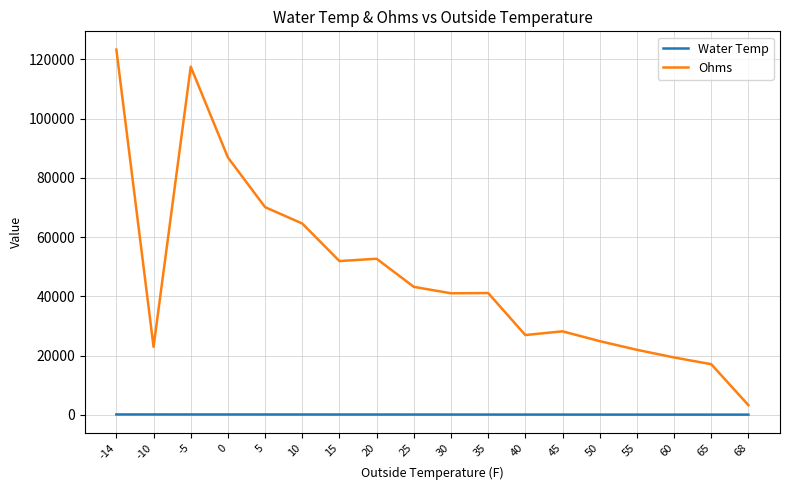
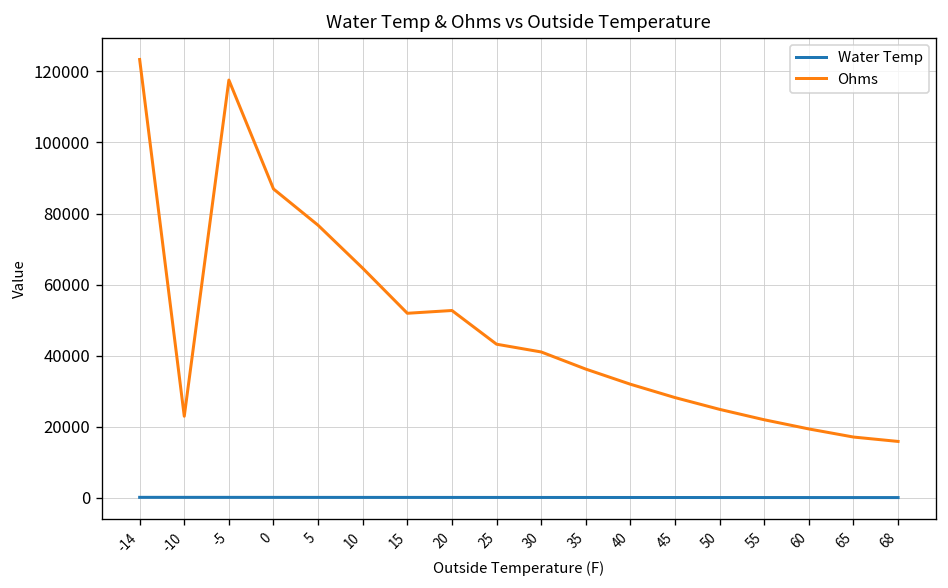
  {
    "Water Temp": {
      "-14": 0,
      "-10": 0,
      "-5": 0,
      "0": 0,
      "5": 0,
      "10": 0,
      "15": 0,
      "20": 0,
      "25": 0,
      "30": 0,
      "35": 0,
      "40": 0,
      "45": 0,
      "50": 0,
      "55": 0,
      "60": 0,
      "65": 0,
      "68": 0
    },
    "Ohms": {
      "-14": 123000,
      "-10": 23000,
      "-5": 118000,
      "0": 87000,
-     "5": 70000,
+     "5": 77000,
      "10": 65000,
      "15": 52000,
      "20": 53000,
      "25": 43000,
      "30": 41000,
-     "35": 41000,
-     "40": 27000,
+     "35": 36000,
+     "40": 32000,
      "45": 28000,
      "50": 25000,
      "55": 22000,
      "60": 19000,
      "65": 17000,
-     "68": 3000
+     "68": 16000
    }
  }
